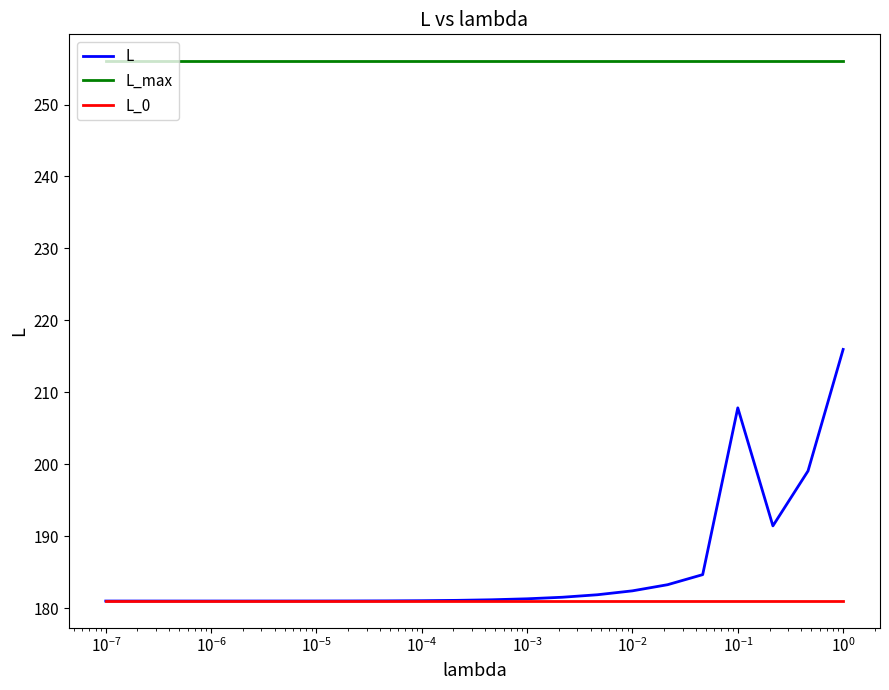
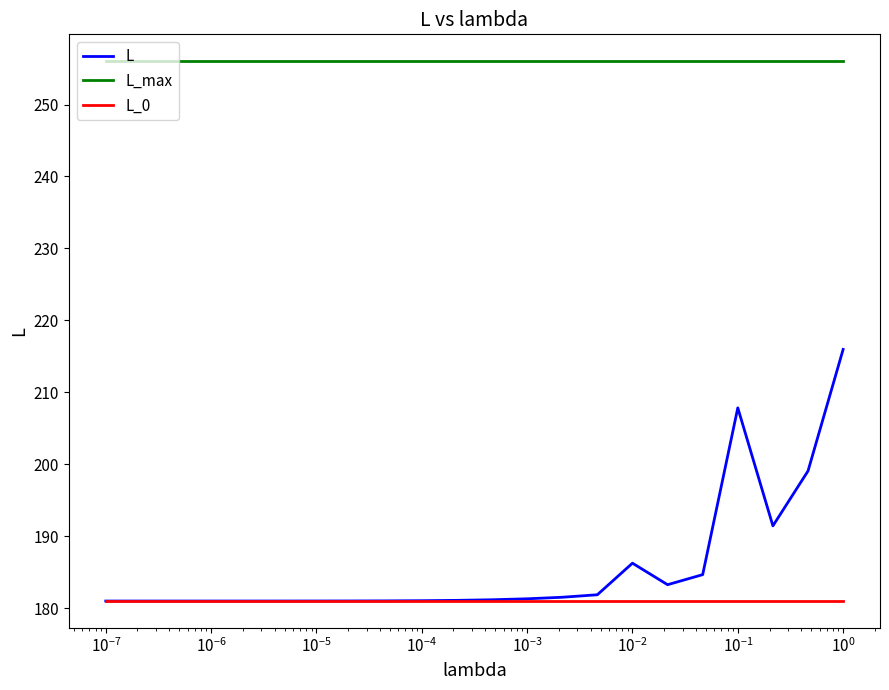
  {
    "L": {
-     "10^-2": 182,
+     "10^-2": 186,
      "10^-1": 208,
      "10^0": 216
    },
    "L_max": {
      "10^-6": 256,
      "10^-5": 256,
      "10^-4": 256,
      "10^-3": 256,
      "10^-2": 256,
      "10^-1": 256,
      "10^0": 256
    },
    "L_0": {
      "10^-2": 181,
      "10^-1": 181,
      "10^0": 181
    }
  }
